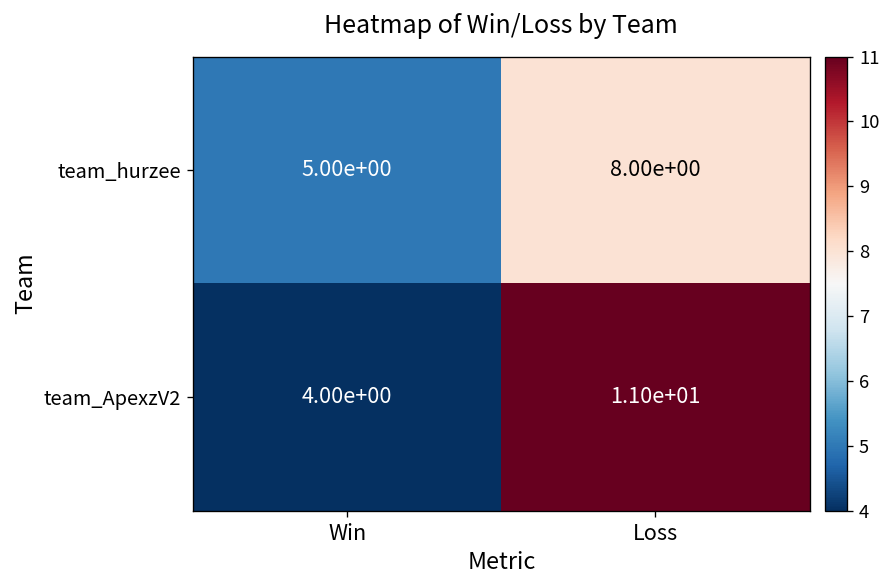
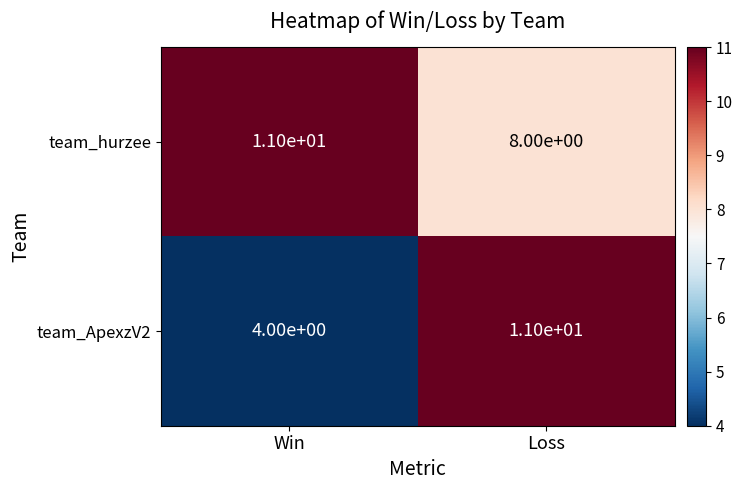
  {
    "team_hurzee": {
-     "Win": "5.00e+00",
+     "Win": "1.10e+01",
      "Loss": "8.00e+00"
    },
    "team_ApexzV2": {
      "Win": "4.00e+00",
      "Loss": "1.10e+01"
    }
  }
